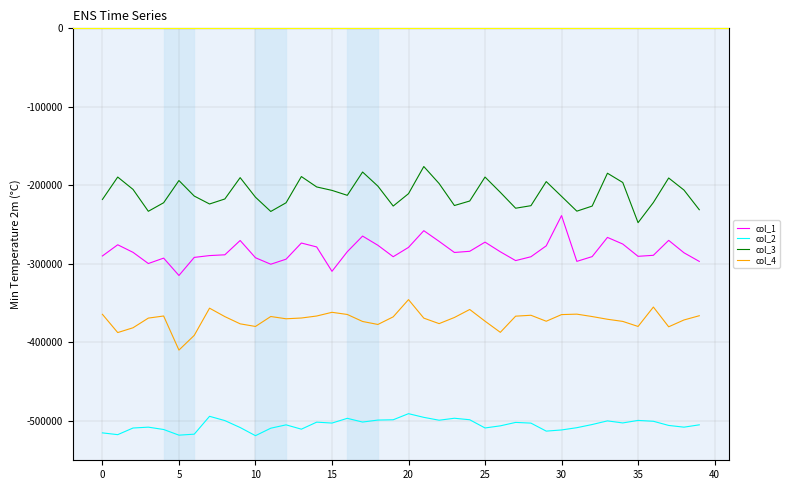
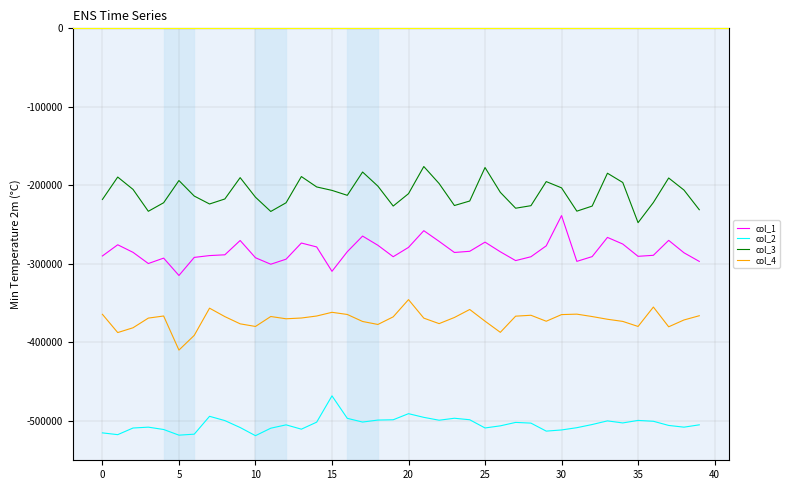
  {
    "col_1": {
      "0": -290000,
      "5": -310000,
      "10": -290000,
      "15": -310000,
      "20": -280000,
      "25": -270000,
      "30": -240000,
      "35": -290000
    },
    "col_2": {
      "0": -520000,
      "5": -520000,
      "10": -520000,
-     "15": -500000,
+     "15": -470000,
      "20": -490000,
      "25": -510000,
      "30": -510000,
      "35": -500000
    },
    "col_3": {
      "0": -220000,
      "5": -190000,
      "10": -220000,
      "15": -210000,
      "20": -210000,
-     "25": -190000,
-     "30": -210000,
+     "25": -180000,
+     "30": -200000,
      "35": -250000
    },
    "col_4": {
      "0": -360000,
      "5": -410000,
      "10": -380000,
      "15": -360000,
      "20": -350000,
      "25": -370000,
      "30": -360000,
      "35": -380000
    }
  }
